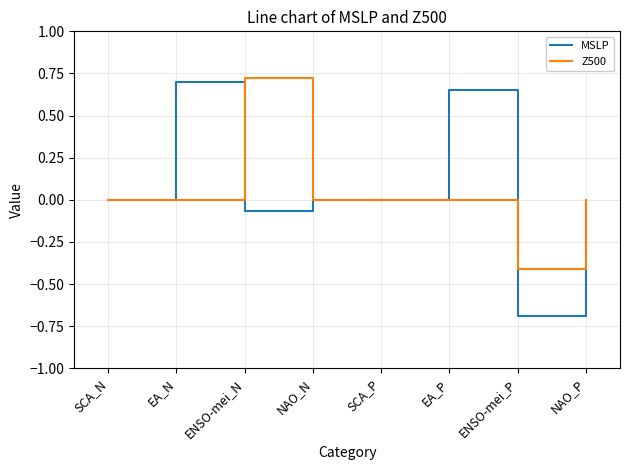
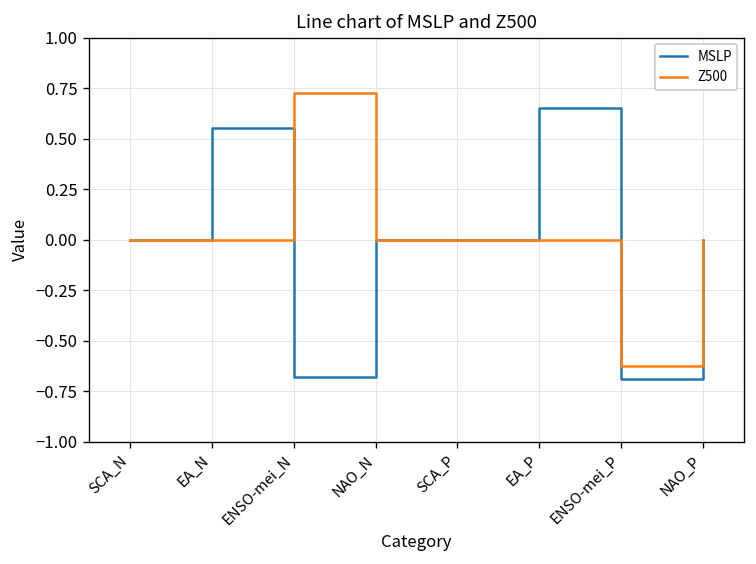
  {
    "MSLP": {
-     "EA_N": 0.70,
-     "ENSO-mei_N": -0.07,
+     "EA_N": 0.55,
+     "ENSO-mei_N": -0.68,
      "EA_P": 0.65,
      "ENSO-mei_P": -0.69
    },
    "Z500": {
      "EA_N": 0.00,
      "ENSO-mei_N": 0.72,
      "EA_P": 0.00,
-     "ENSO-mei_P": -0.41
+     "ENSO-mei_P": -0.63
    }
  }
